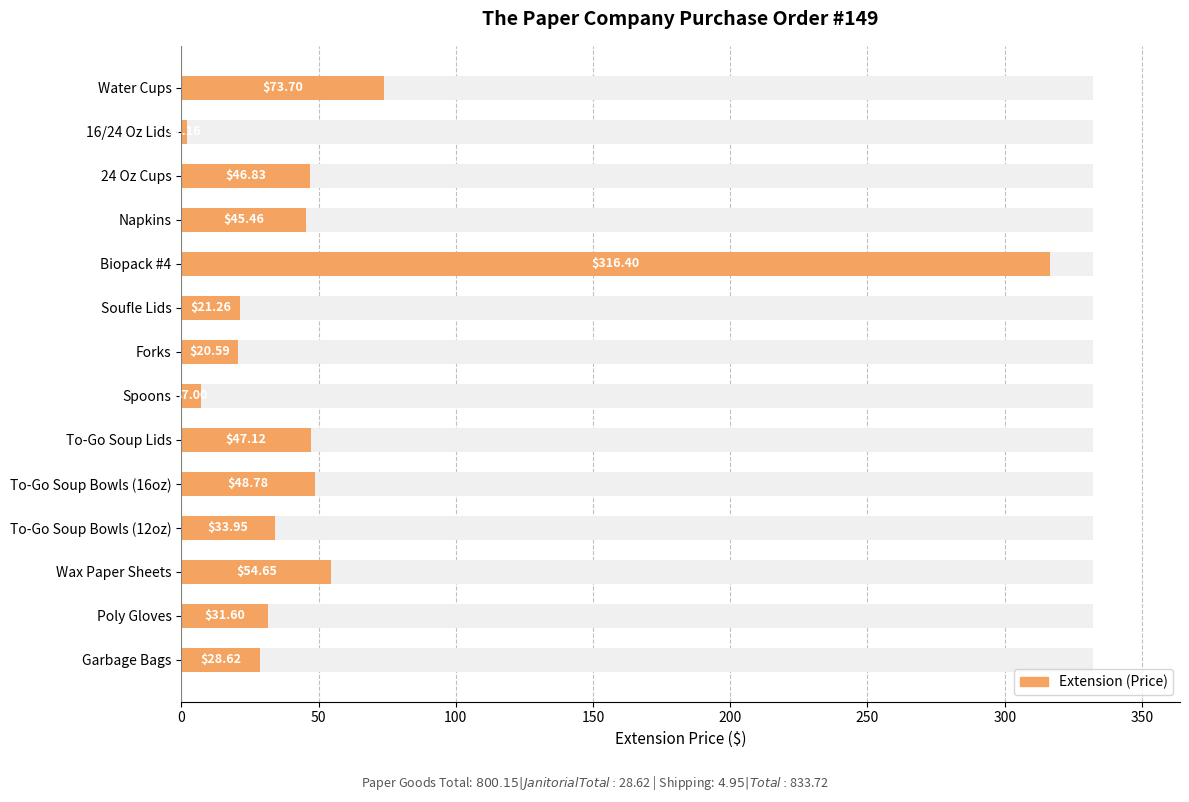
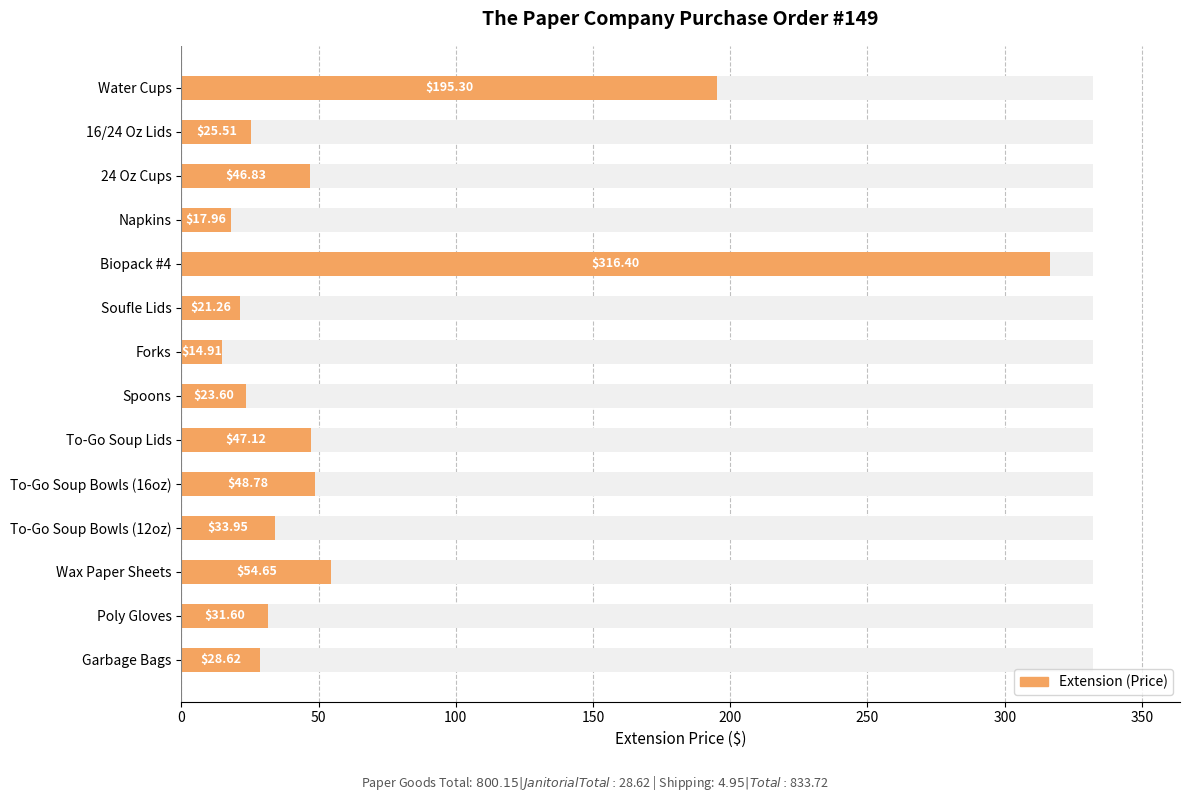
  {
    "Extension (Price)": {
-     "Water Cups": "$73.70",
-     "16/24 Oz Lids": "2",
-     "Napkins": "$45.46",
-     "Forks": "$20.59",
-     "Spoons": "$7.00"
+     "Water Cups": "$195.30",
+     "16/24 Oz Lids": "26",
+     "Napkins": "$17.96",
+     "Forks": "$14.91",
+     "Spoons": "$23.60"
    }
  }
